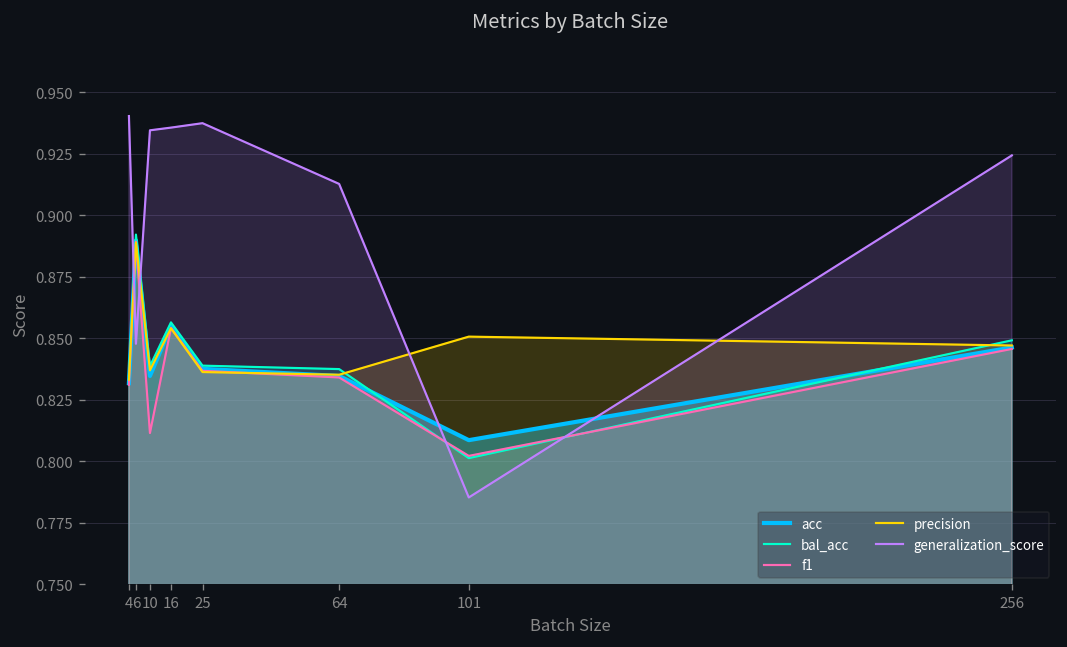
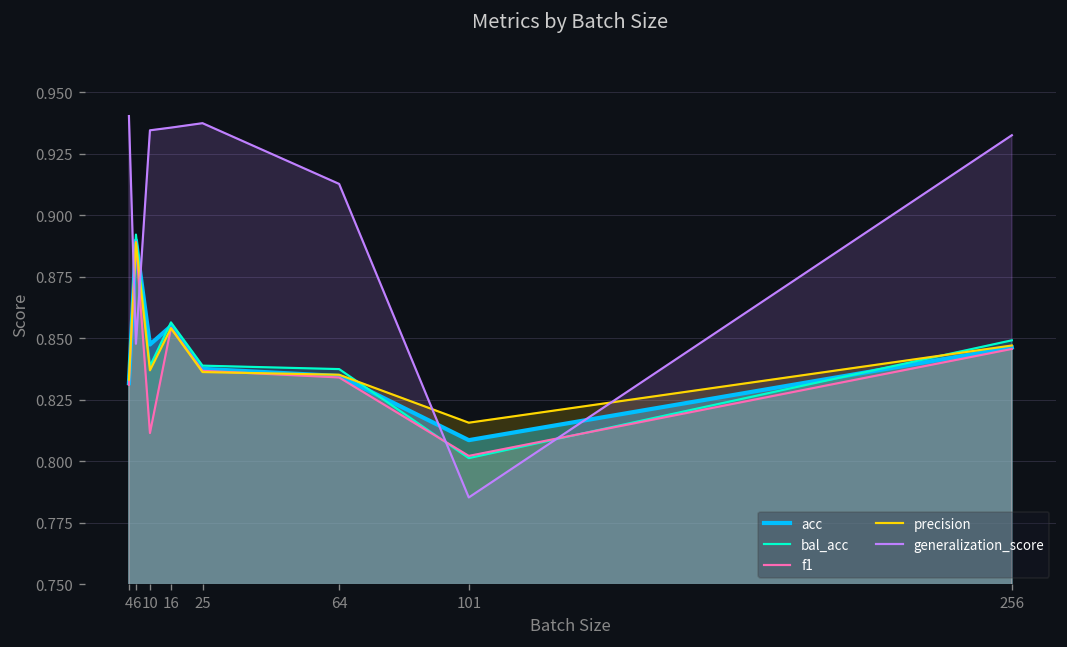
  {
    "acc": {
-     "10": 0.835,
+     "10": 0.848,
      "101": 0.809
    },
    "bal_acc": {
      "10": 0.839,
      "16": 0.857,
      "25": 0.839,
      "64": 0.838,
      "256": 0.849
    },
    "f1": {
      "10": 0.812
    },
    "precision": {
      "10": 0.837,
-     "101": 0.851
+     "101": 0.816
    },
    "generalization_score": {
      "10": 0.935,
      "16": 0.936,
      "25": 0.938,
      "64": 0.913,
      "101": 0.785,
-     "256": 0.924
+     "256": 0.933
    }
  }
